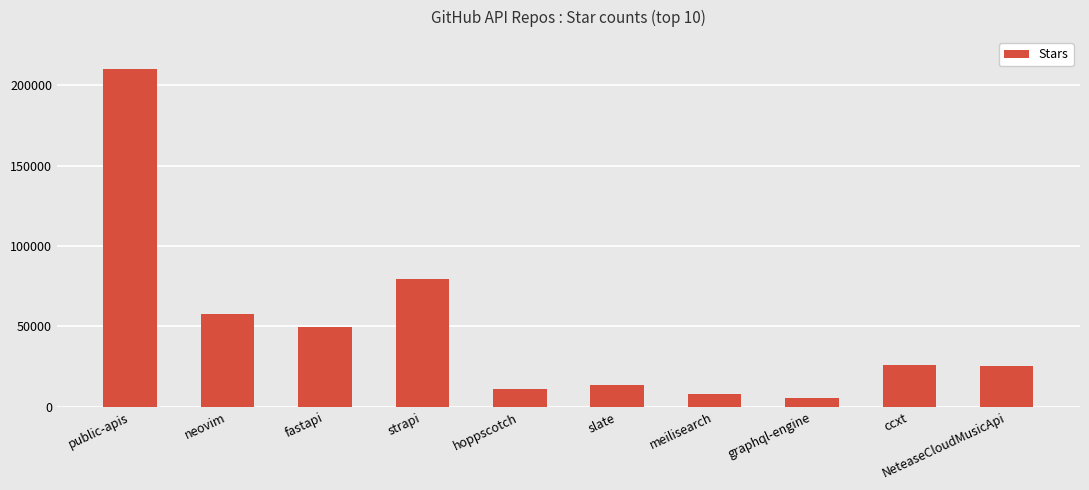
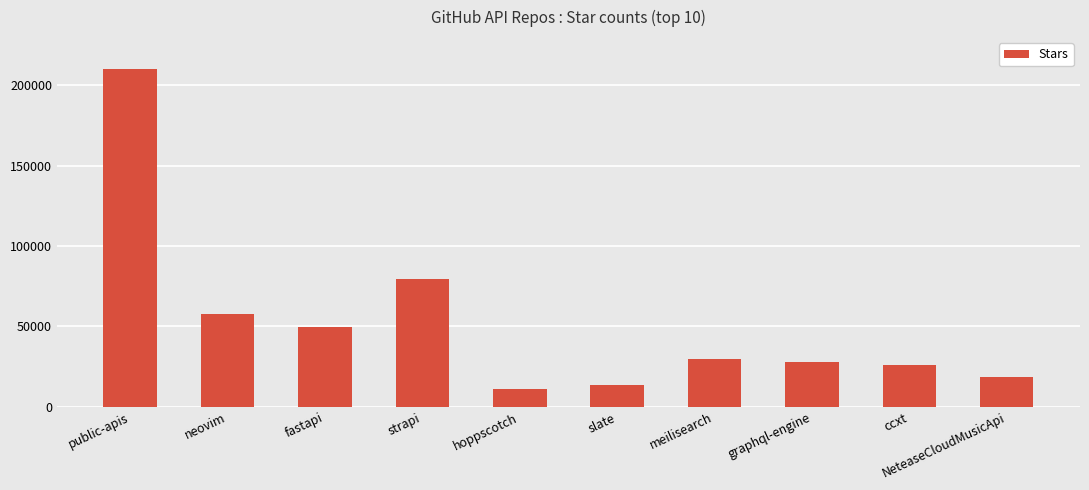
  {
    "public-apis": 210000,
    "neovim": 58000,
    "fastapi": 50000,
    "strapi": 79000,
    "hoppscotch": 11000,
    "slate": 13000,
-   "meilisearch": 8000,
-   "graphql-engine": 5000,
+   "meilisearch": 30000,
+   "graphql-engine": 28000,
    "ccxt": 26000,
-   "NeteaseCloudMusicApi": 26000
+   "NeteaseCloudMusicApi": 18000
  }
